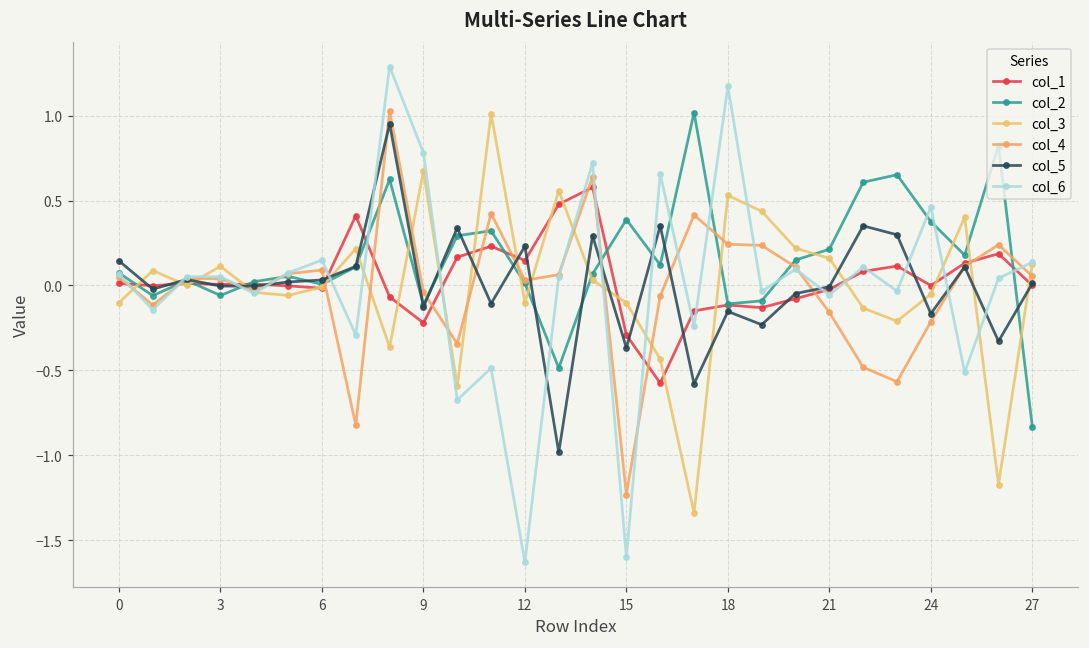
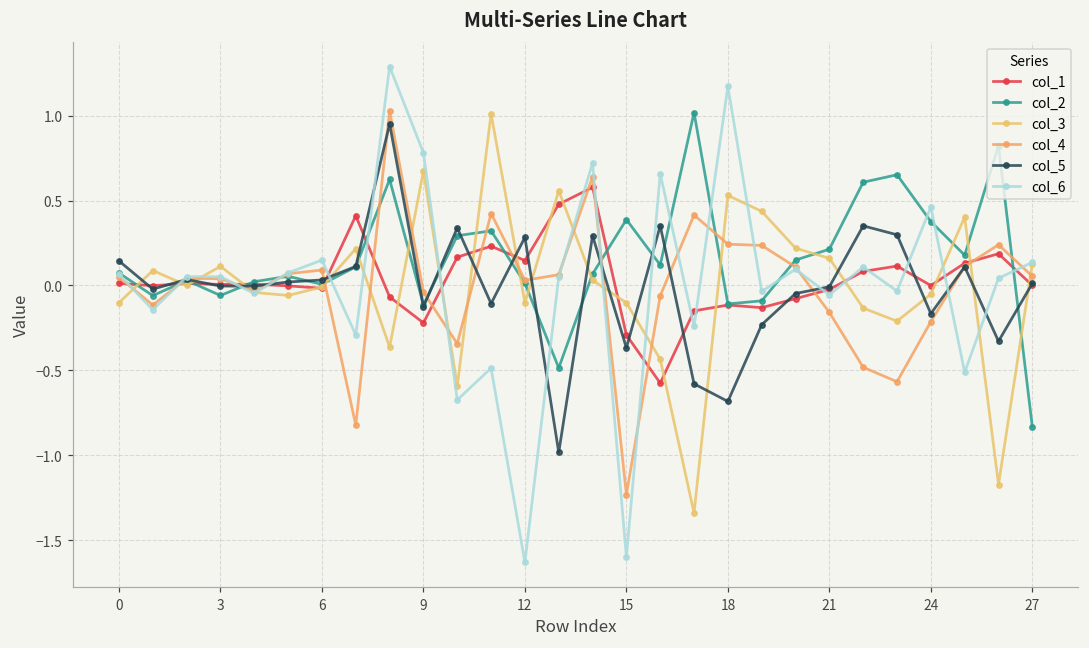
  {
    "col_1": {
      "0": 0.01,
      "9": -0.22,
      "12": 0.15,
      "15": -0.29,
      "24": 0.00
    },
    "col_2": {
      "3": -0.06,
      "12": 0.01,
      "15": 0.39,
      "21": 0.21,
      "24": 0.38,
      "27": -0.83
    },
    "col_5": {
      "0": 0.14,
      "6": 0.03,
-     "12": 0.23,
+     "12": 0.28,
      "15": -0.37,
-     "18": -0.15,
+     "18": -0.68,
      "24": -0.17
    },
    "col_6": {
      "6": 0.15,
      "9": 0.78,
      "12": -1.63,
      "15": -1.60,
      "18": 1.17,
      "21": -0.06,
      "24": 0.46
    }
  }
